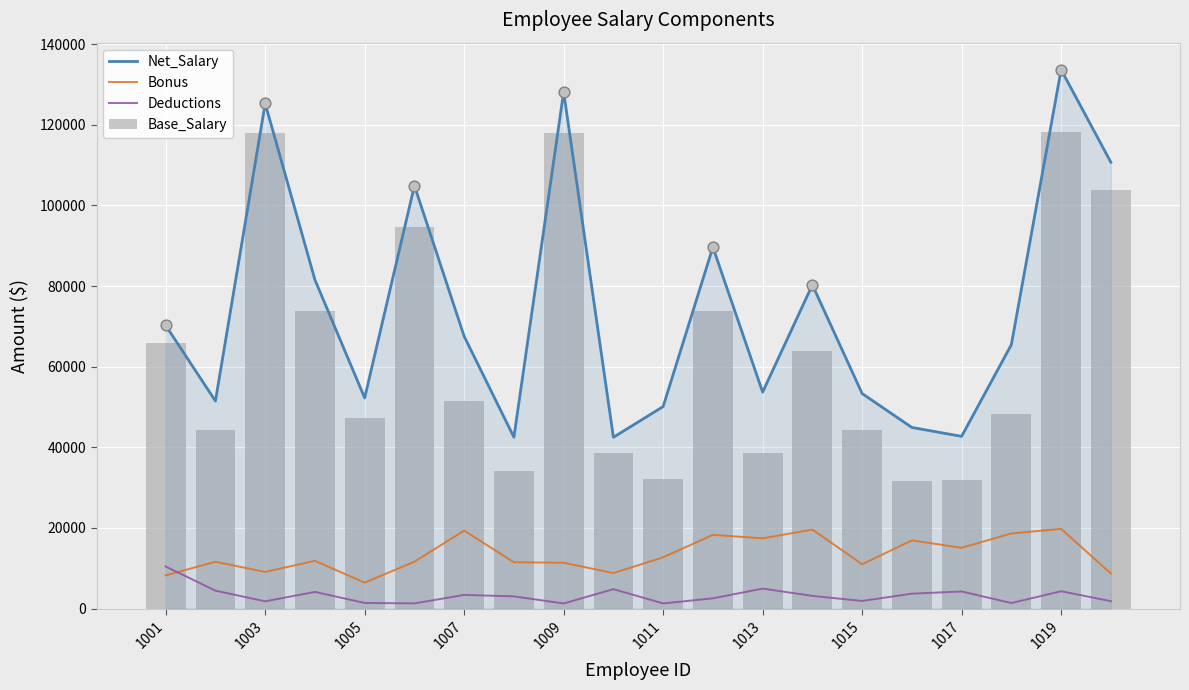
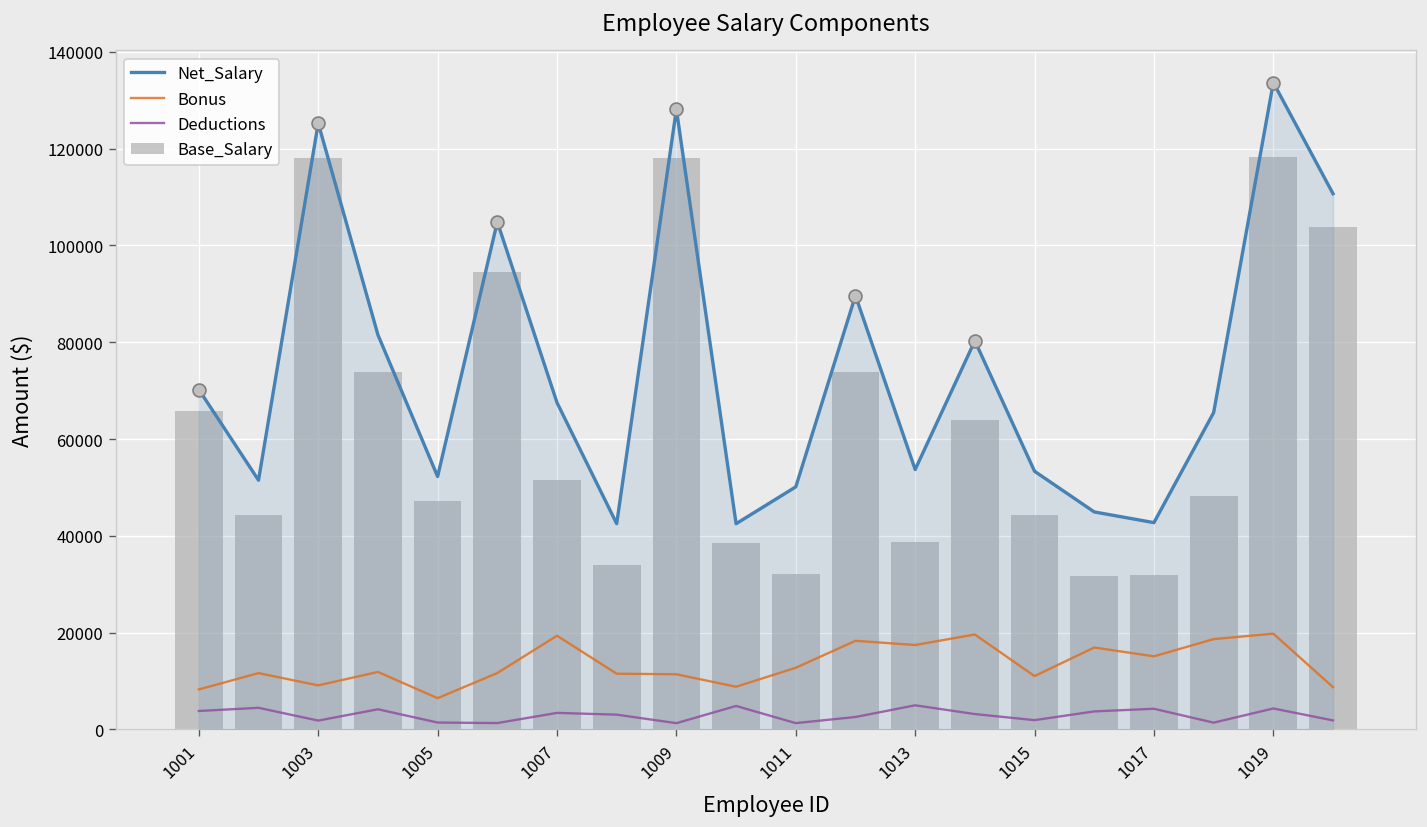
  {
    "Net_Salary": {
      "1005": 52000,
      "1007": 68000,
      "1011": 50000,
      "1013": 54000,
      "1015": 53000,
      "1017": 43000
    },
    "Bonus": {
      "1001": 8000,
      "1003": 9000,
      "1005": 6000,
      "1007": 19000,
      "1009": 11000,
      "1011": 13000,
      "1013": 17000,
      "1015": 11000,
      "1017": 15000,
      "1019": 20000
    },
    "Deductions": {
-     "1001": 10000,
+     "1001": 4000,
      "1003": 2000,
      "1005": 1000,
      "1007": 3000,
      "1009": 1000,
      "1011": 1000,
      "1013": 5000,
      "1015": 2000,
      "1017": 4000,
      "1019": 4000
    }
  }
